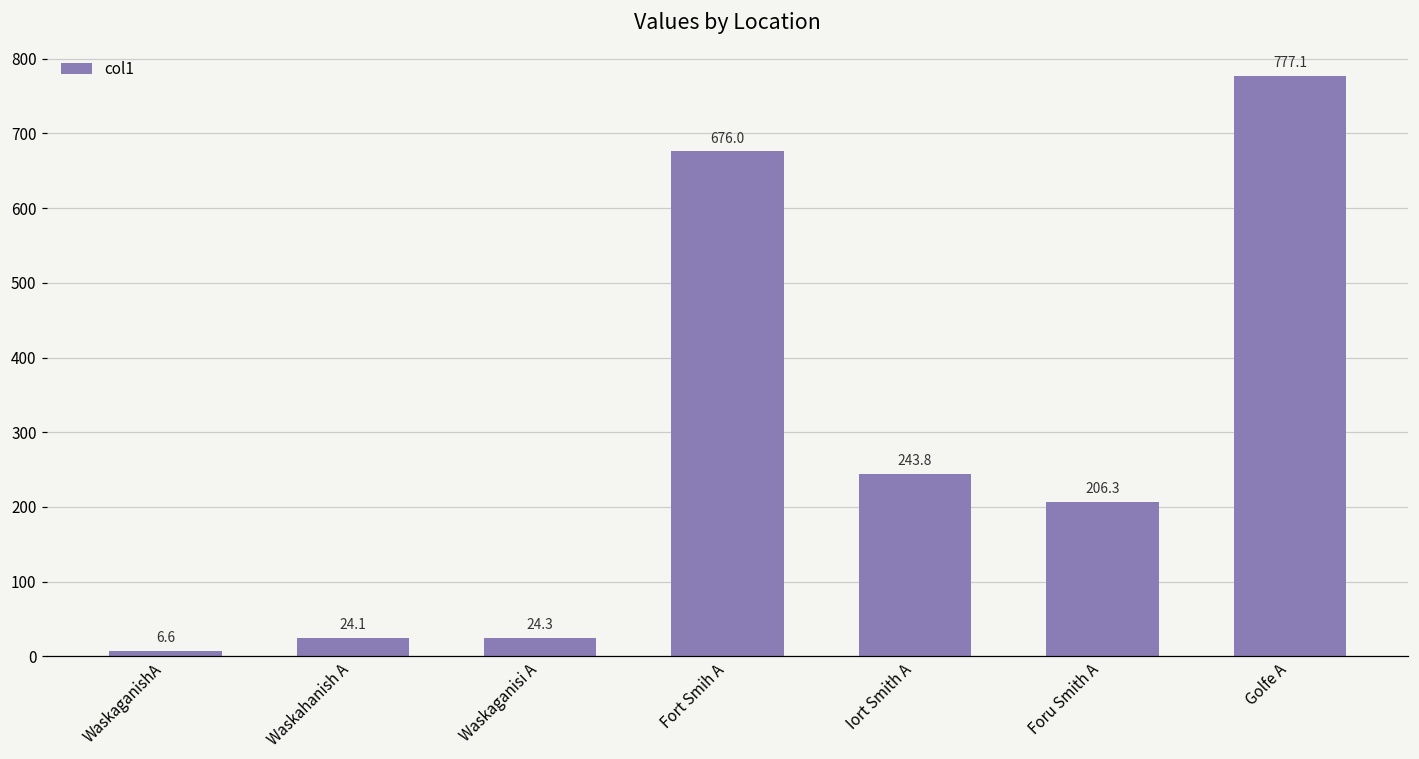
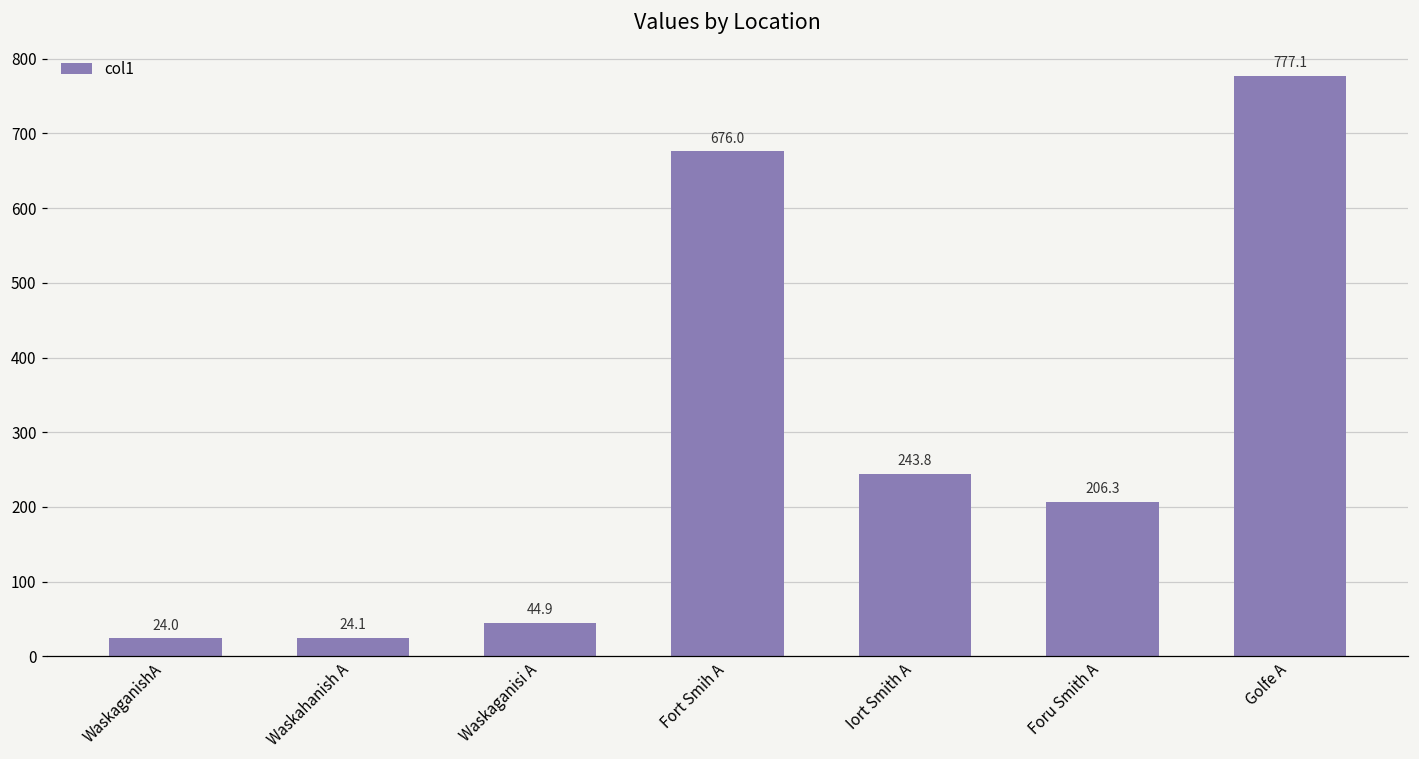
  {
-   "WaskaganishA": 6.6,
+   "WaskaganishA": 24.0,
    "Waskahanish A": 24.1,
-   "Waskaganisi A": 24.3,
+   "Waskaganisi A": 44.9,
    "Fort Smih A": 676.0,
    "Iort Smith A": 243.8,
    "Foru Smith A": 206.3,
    "Golfe A": 777.1
  }
